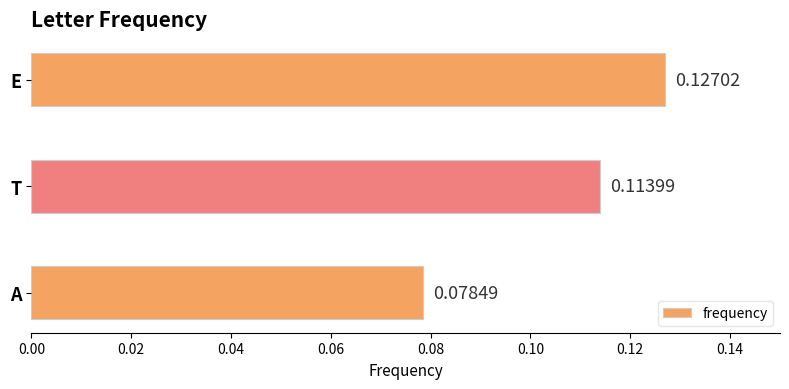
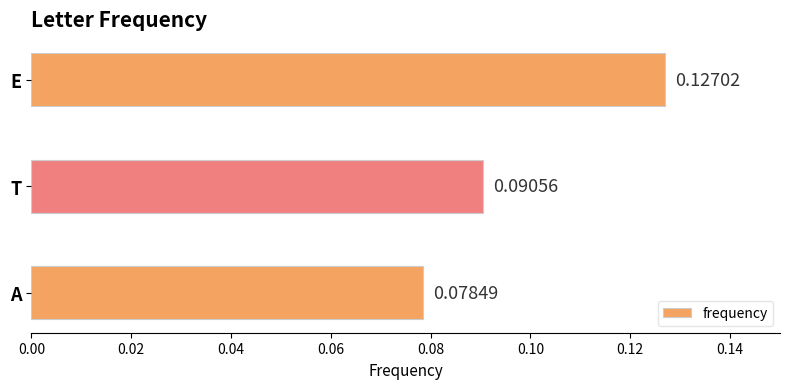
  {
    "E": 0.12702,
-   "T": 0.11399,
+   "T": 0.09056,
    "A": 0.07849
  }
